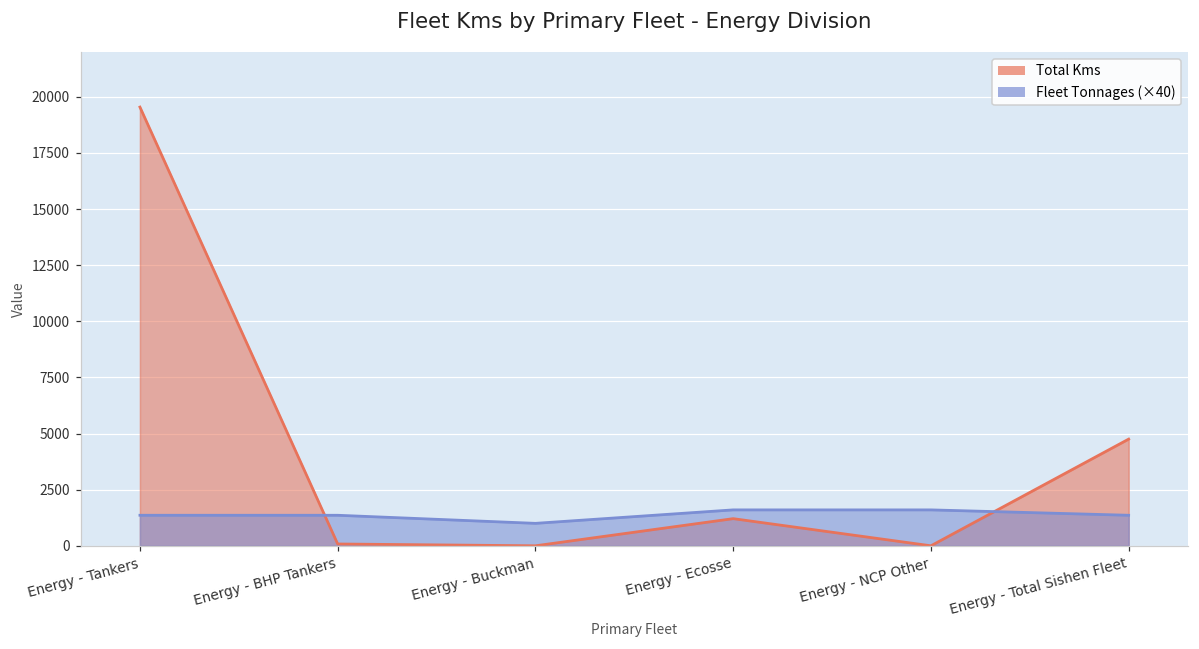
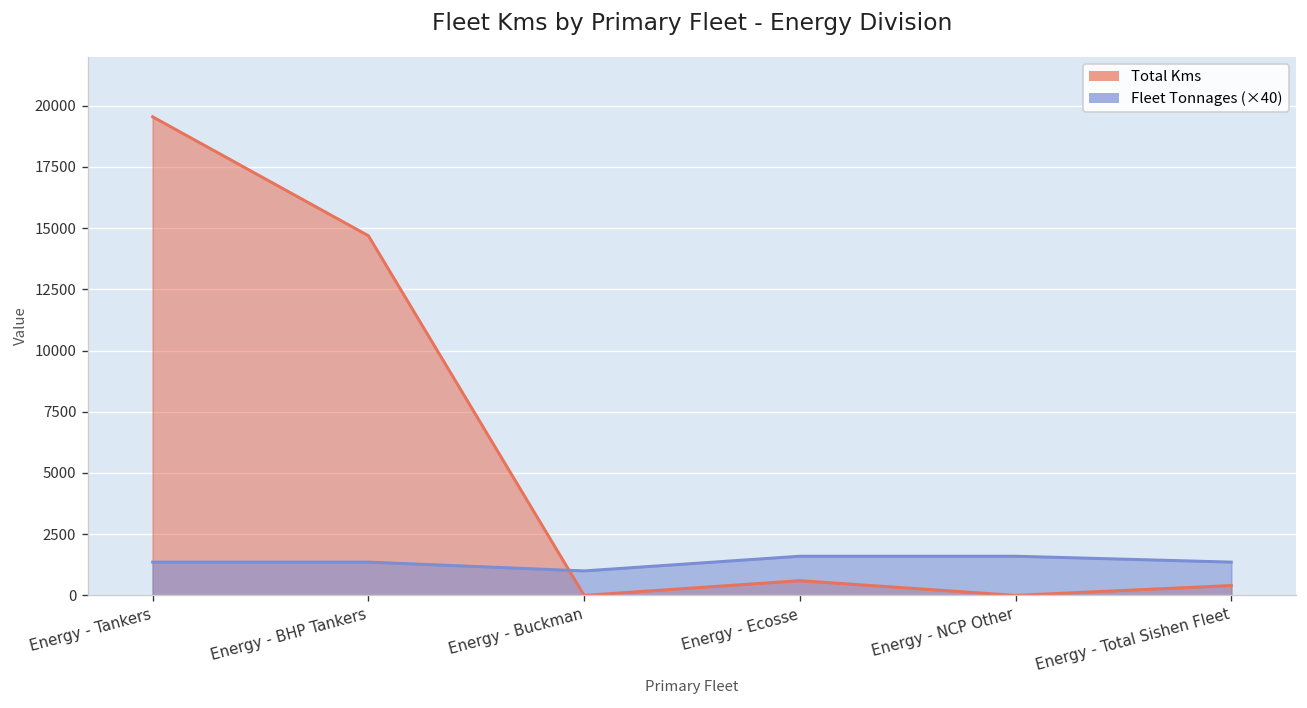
  {
    "Total Kms": {
      "Energy - Tankers": 19500,
-     "Energy - BHP Tankers": 100,
+     "Energy - BHP Tankers": 14700,
      "Energy - Buckman": 0,
-     "Energy - Ecosse": 1200,
+     "Energy - Ecosse": 600,
      "Energy - NCP Other": 0,
-     "Energy - Total Sishen Fleet": 4800
+     "Energy - Total Sishen Fleet": 400
    },
    "Fleet Tonnages (×40)": {
      "Energy - Tankers": 1400,
      "Energy - BHP Tankers": 1400,
      "Energy - Buckman": 1000,
      "Energy - Ecosse": 1600,
      "Energy - NCP Other": 1600,
      "Energy - Total Sishen Fleet": 1400
    }
  }
